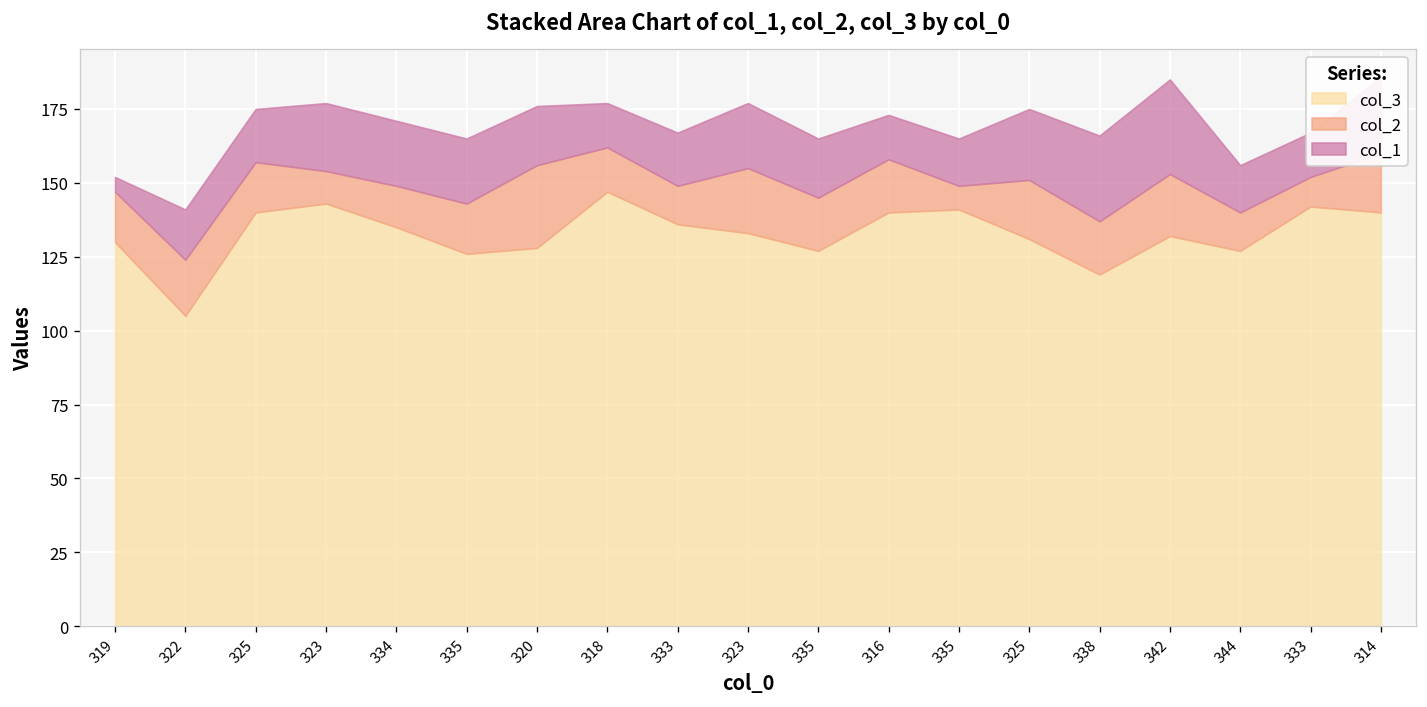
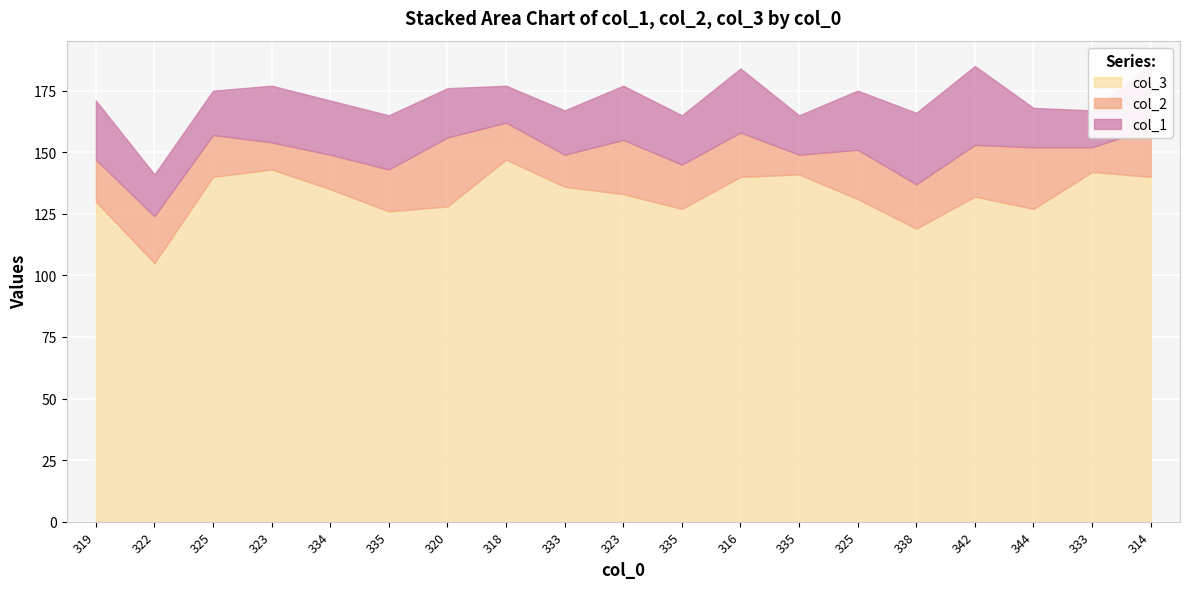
  {
    "col_3": {
      "319": 130,
      "322": 105,
      "334": 135,
      "320": 128,
      "318": 147,
      "316": 140,
      "338": 119,
      "342": 132,
      "344": 127,
      "314": 140
    },
    "col_2": {
      "319": 17,
      "322": 19,
      "334": 14,
      "320": 28,
      "318": 15,
      "316": 18,
      "338": 18,
      "342": 21,
-     "344": 13
+     "344": 25
    },
    "col_1": {
-     "319": 5,
+     "319": 24,
      "322": 17,
      "334": 22,
      "320": 20,
      "318": 15,
-     "316": 15,
+     "316": 26,
      "338": 29,
      "342": 32,
      "344": 16
    }
  }
